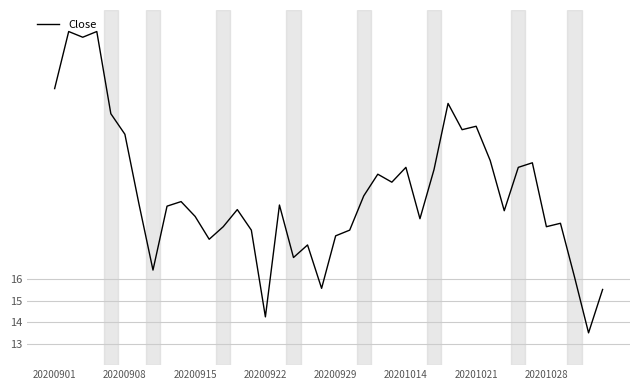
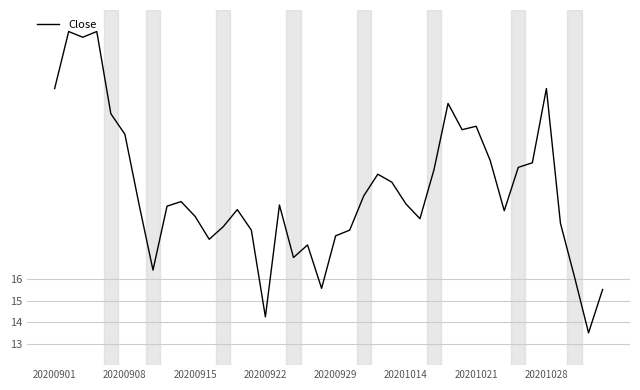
  {
    "20200901": 24.8,
    "20200908": 22.7,
    "20200915": 18.9,
    "20200922": 14.2,
    "20200929": 18.0,
-   "20201014": 21.2,
+   "20201014": 19.5,
    "20201021": 23.1,
-   "20201028": 18.4
+   "20201028": 24.8
  }
